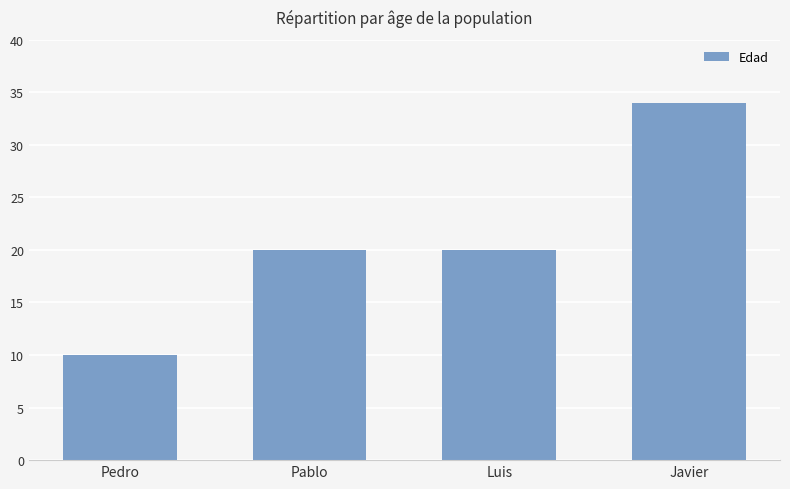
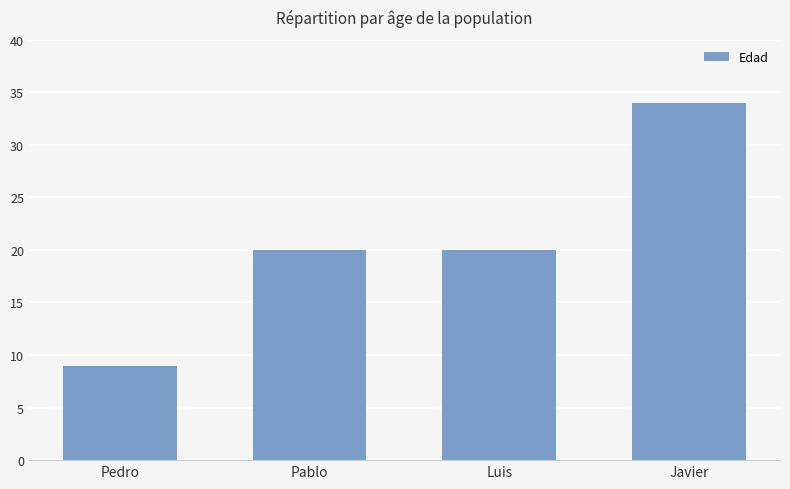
  {
-   "Pedro": 10,
+   "Pedro": 9,
    "Pablo": 20,
    "Luis": 20,
    "Javier": 34
  }
